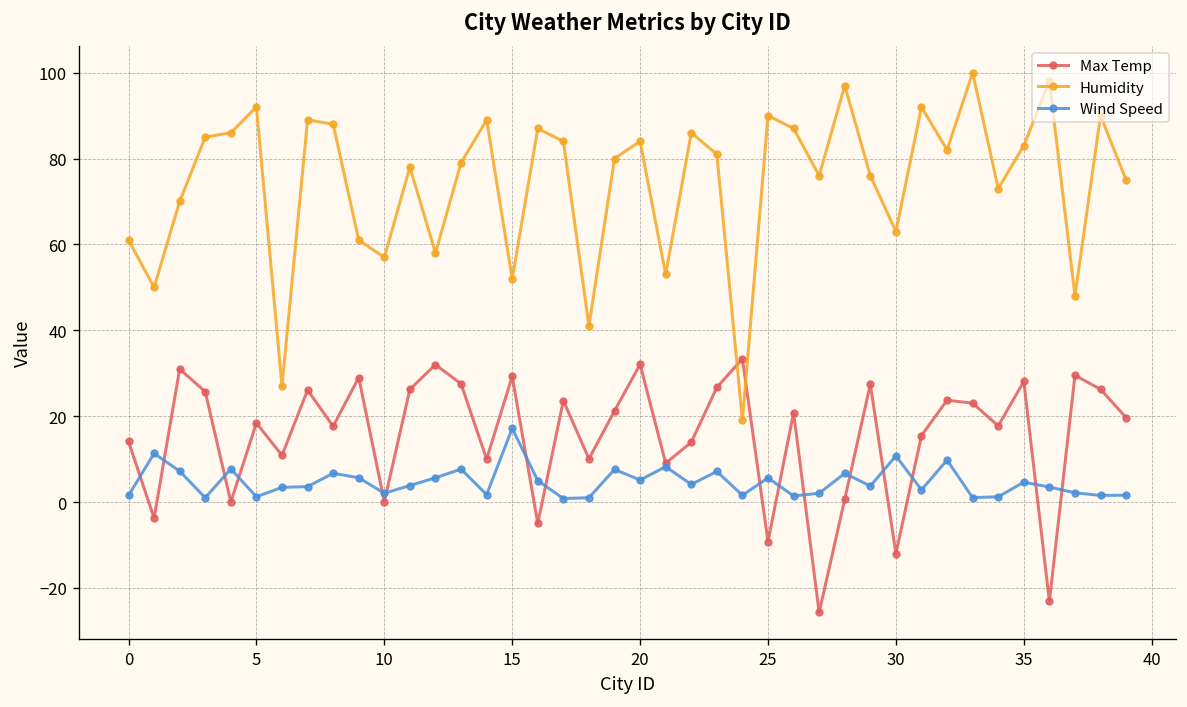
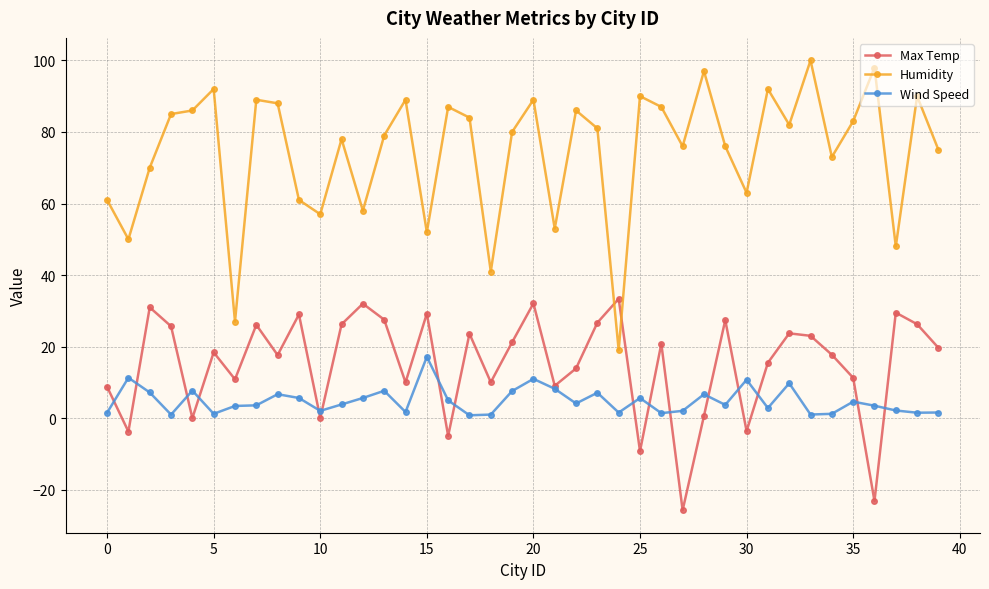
  {
    "Max Temp": {
-     "0": 14,
+     "0": 9,
      "5": 18,
      "10": 0,
      "15": 29,
      "20": 32,
      "25": -9,
-     "30": -12,
-     "35": 28
+     "30": -4,
+     "35": 11
    },
    "Humidity": {
      "0": 61,
      "5": 92,
      "10": 57,
      "15": 52,
-     "20": 84,
+     "20": 89,
      "25": 90,
      "30": 63,
      "35": 83
    },
    "Wind Speed": {
      "0": 2,
      "5": 1,
      "10": 2,
      "15": 17,
-     "20": 5,
+     "20": 11,
      "25": 6,
      "30": 11,
      "35": 5
    }
  }
